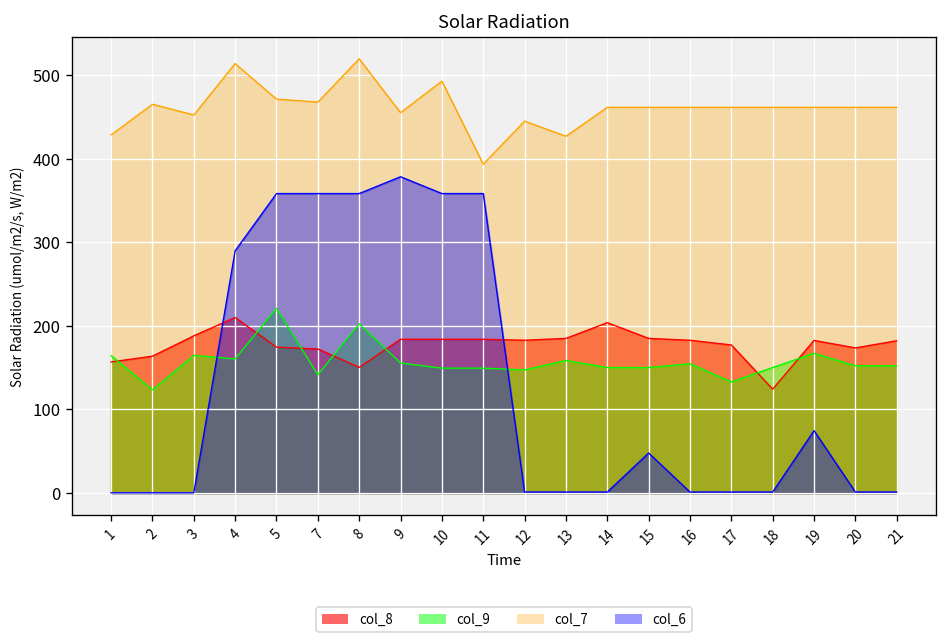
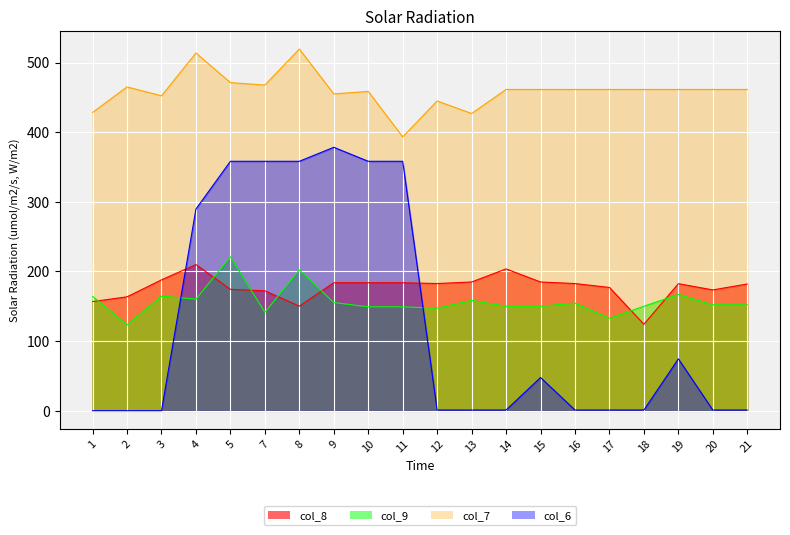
  {
    "col_8": {
      "1": 160,
      "2": 160,
      "3": 190,
      "4": 210,
      "5": 170,
      "7": 170,
      "8": 150,
      "9": 180,
      "10": 180,
      "11": 180,
      "12": 180,
      "13": 180,
      "14": 200,
      "15": 180,
      "16": 180,
      "17": 180,
      "18": 120,
      "19": 180,
      "20": 170,
      "21": 180
    },
    "col_9": {
      "1": 160,
      "2": 120,
      "3": 160,
      "4": 160,
      "5": 220,
      "7": 140,
      "8": 200,
      "9": 160,
      "10": 150,
      "11": 150,
      "12": 150,
      "13": 160,
      "14": 150,
      "15": 150,
      "16": 150,
      "17": 130,
      "18": 150,
      "19": 170,
      "20": 150,
      "21": 150
    },
    "col_7": {
      "1": 430,
      "2": 460,
      "3": 450,
      "4": 510,
      "5": 470,
      "7": 470,
      "8": 520,
      "9": 450,
-     "10": 490,
+     "10": 460,
      "11": 390,
      "12": 440,
      "13": 430,
      "14": 460,
      "15": 460,
      "16": 460,
      "17": 460,
      "18": 460,
      "19": 460,
      "20": 460,
      "21": 460
    },
    "col_6": {
      "1": 0,
      "2": 0,
      "3": 0,
      "4": 290,
      "5": 360,
      "7": 360,
      "8": 360,
      "9": 380,
      "10": 360,
      "11": 360,
      "12": 0,
      "13": 0,
      "14": 0,
      "15": 50,
      "16": 0,
      "17": 0,
      "18": 0,
      "19": 70,
      "20": 0,
      "21": 0
    }
  }
